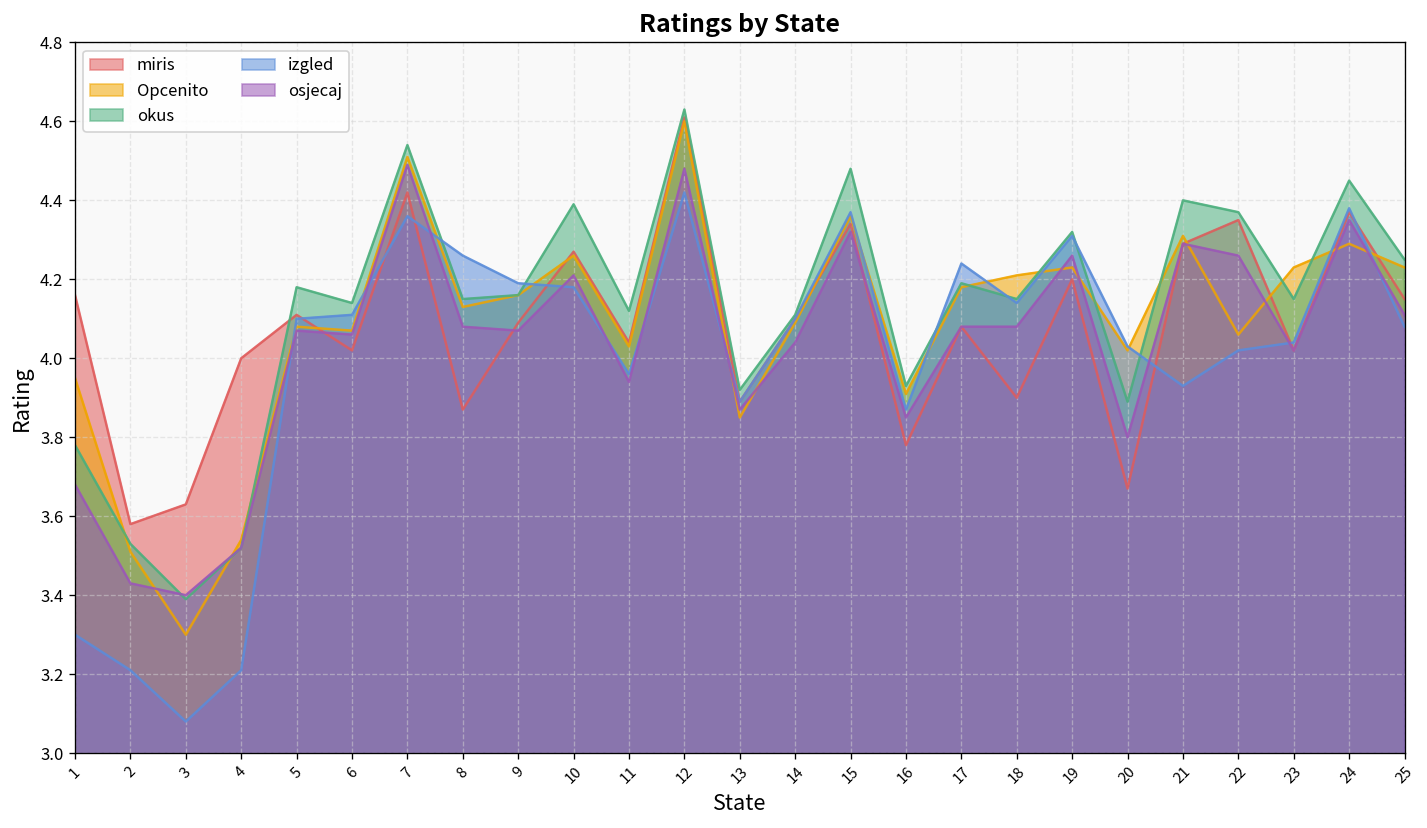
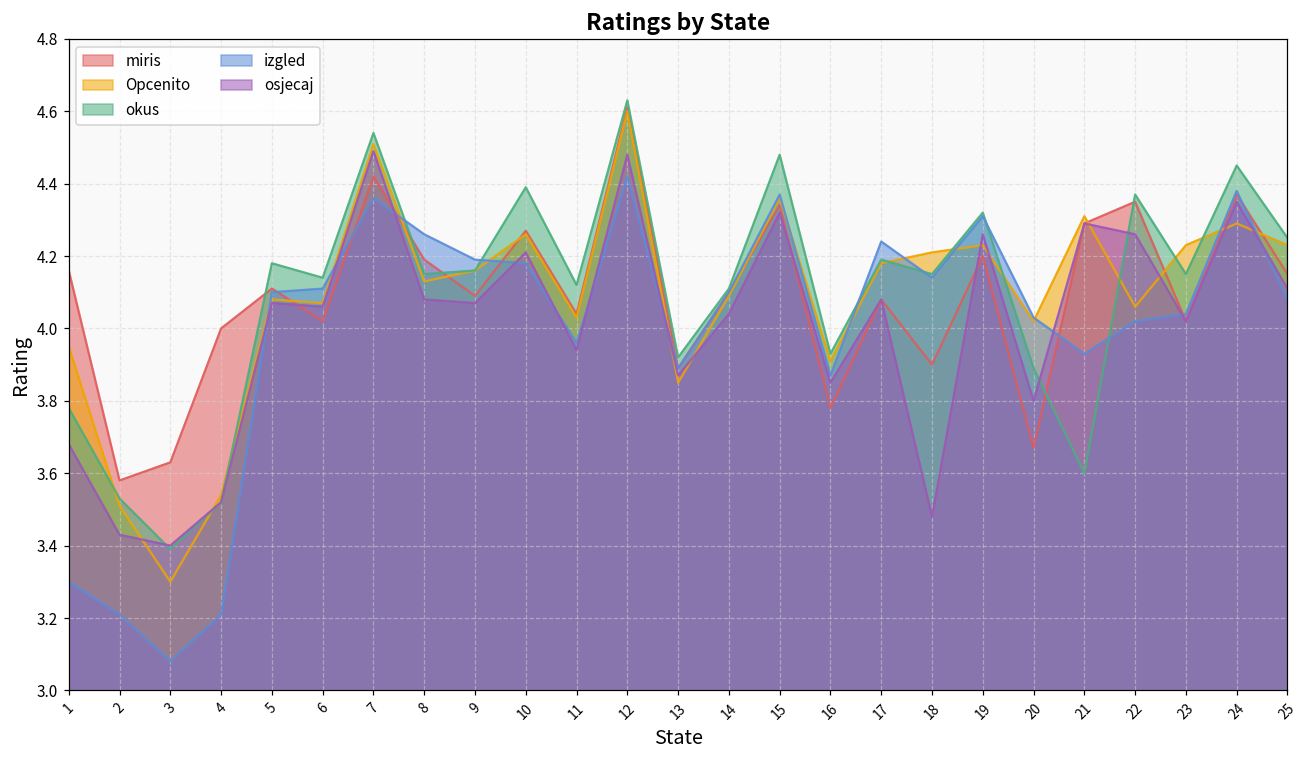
  {
    "miris": {
      "1": 4.16,
      "2": 3.58,
      "3": 3.63,
      "4": 4.00,
      "5": 4.11,
      "6": 4.02,
      "7": 4.42,
-     "8": 3.87,
+     "8": 4.19,
      "9": 4.09,
      "10": 4.27,
      "11": 4.04,
      "12": 4.61,
      "15": 4.34,
      "16": 3.78,
      "18": 3.90,
      "19": 4.20,
      "20": 3.67,
      "22": 4.35,
      "24": 4.37,
      "25": 4.15
    },
    "Opcenito": {
      "1": 3.95,
      "2": 3.51,
      "3": 3.30,
      "4": 3.54,
      "5": 4.08,
      "6": 4.07,
      "7": 4.51,
      "8": 4.13,
      "10": 4.26,
      "11": 4.03,
      "12": 4.60,
      "13": 3.85,
      "14": 4.09,
      "15": 4.36,
      "16": 3.91,
      "17": 4.18,
      "18": 4.21,
      "19": 4.23,
      "20": 4.02,
      "21": 4.31,
      "22": 4.06,
      "23": 4.23,
      "24": 4.29,
      "25": 4.23
    },
    "okus": {
      "1": 3.78,
      "2": 3.53,
      "3": 3.39,
      "5": 4.18,
      "6": 4.14,
      "7": 4.54,
      "8": 4.15,
      "10": 4.39,
      "11": 4.12,
      "12": 4.63,
      "13": 3.92,
      "14": 4.11,
      "15": 4.48,
      "16": 3.93,
      "17": 4.19,
      "18": 4.15,
      "19": 4.32,
      "20": 3.89,
-     "21": 4.4,
+     "21": 3.6,
      "22": 4.37,
      "23": 4.15,
      "24": 4.45,
      "25": 4.25
    },
    "izgled": {
      "1": 3.30,
      "2": 3.21,
      "3": 3.08,
      "4": 3.21,
      "5": 4.10,
      "6": 4.11,
      "7": 4.36,
      "8": 4.26,
      "9": 4.19,
      "10": 4.18,
      "11": 3.96,
      "12": 4.42,
      "15": 4.37,
      "16": 3.87,
      "17": 4.24,
      "18": 4.14,
      "19": 4.31,
      "20": 4.03,
      "21": 3.93,
      "22": 4.02,
      "23": 4.04,
      "24": 4.38,
      "25": 4.08
    },
    "osjecaj": {
      "1": 3.68,
      "2": 3.43,
      "3": 3.40,
      "5": 4.07,
      "6": 4.06,
      "7": 4.49,
      "8": 4.08,
      "9": 4.07,
      "10": 4.21,
      "11": 3.94,
      "12": 4.48,
      "13": 3.87,
      "14": 4.04,
      "15": 4.32,
      "16": 3.85,
-     "18": 4.08,
+     "18": 3.48,
      "19": 4.26,
      "20": 3.80,
      "22": 4.26,
      "24": 4.35,
      "25": 4.11
    }
  }
